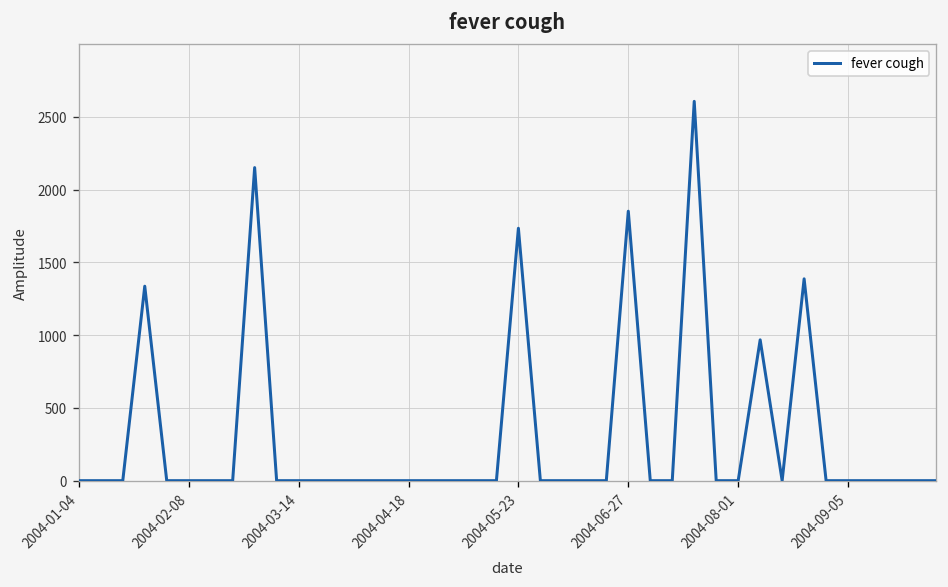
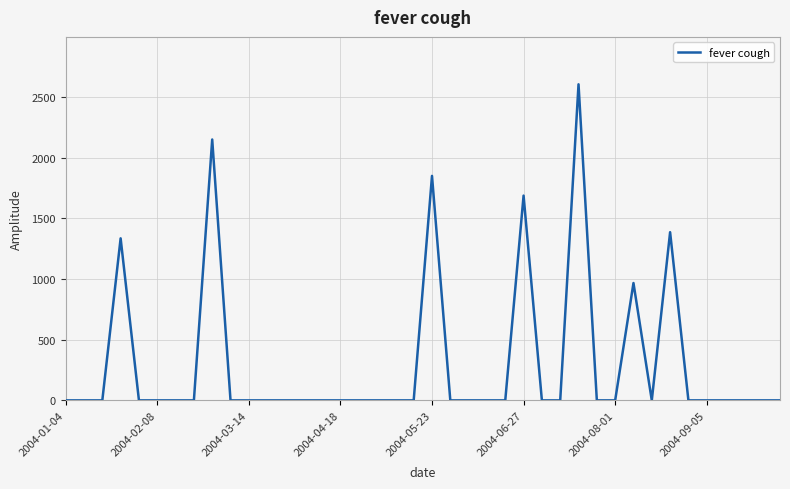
  {
    "2004-01-04": 0,
    "2004-02-08": 0,
    "2004-03-14": 0,
    "2004-04-18": 0,
-   "2004-05-23": 1730,
-   "2004-06-27": 1850,
+   "2004-05-23": 1850,
+   "2004-06-27": 1690,
    "2004-08-01": 0,
    "2004-09-05": 0
  }
